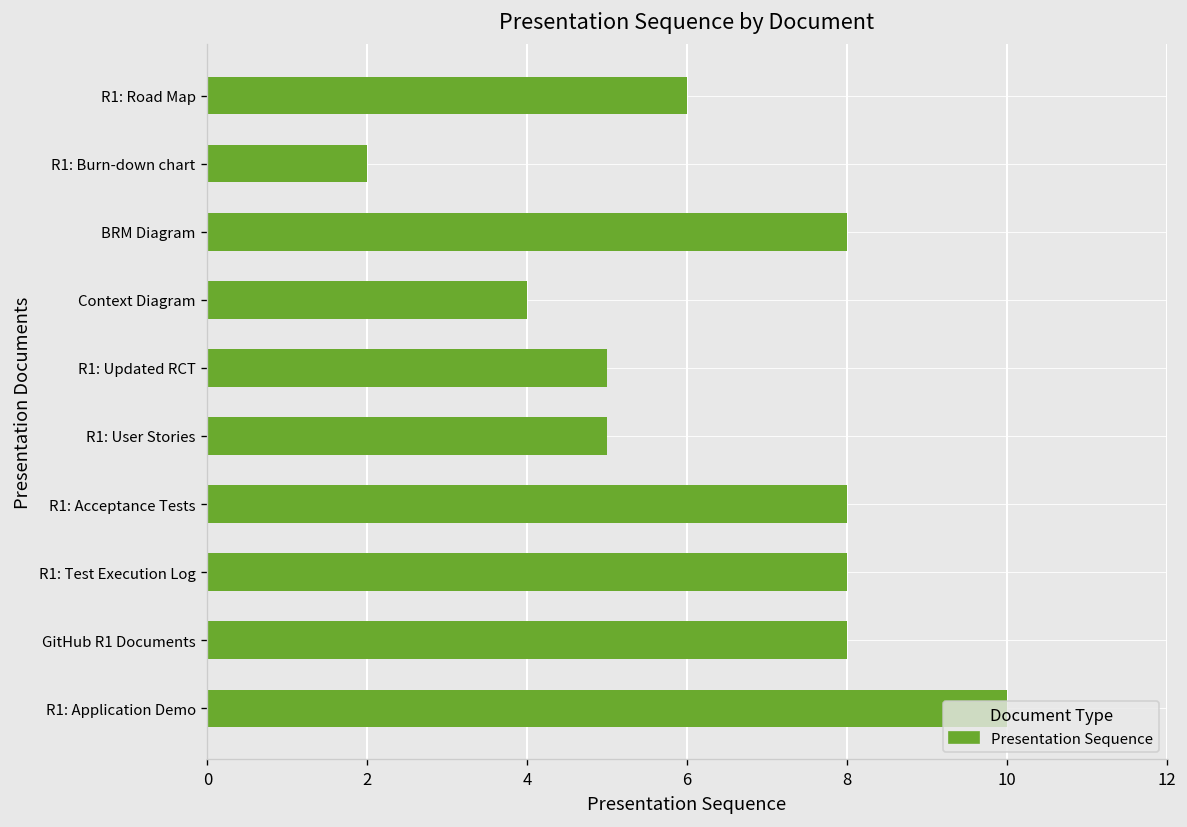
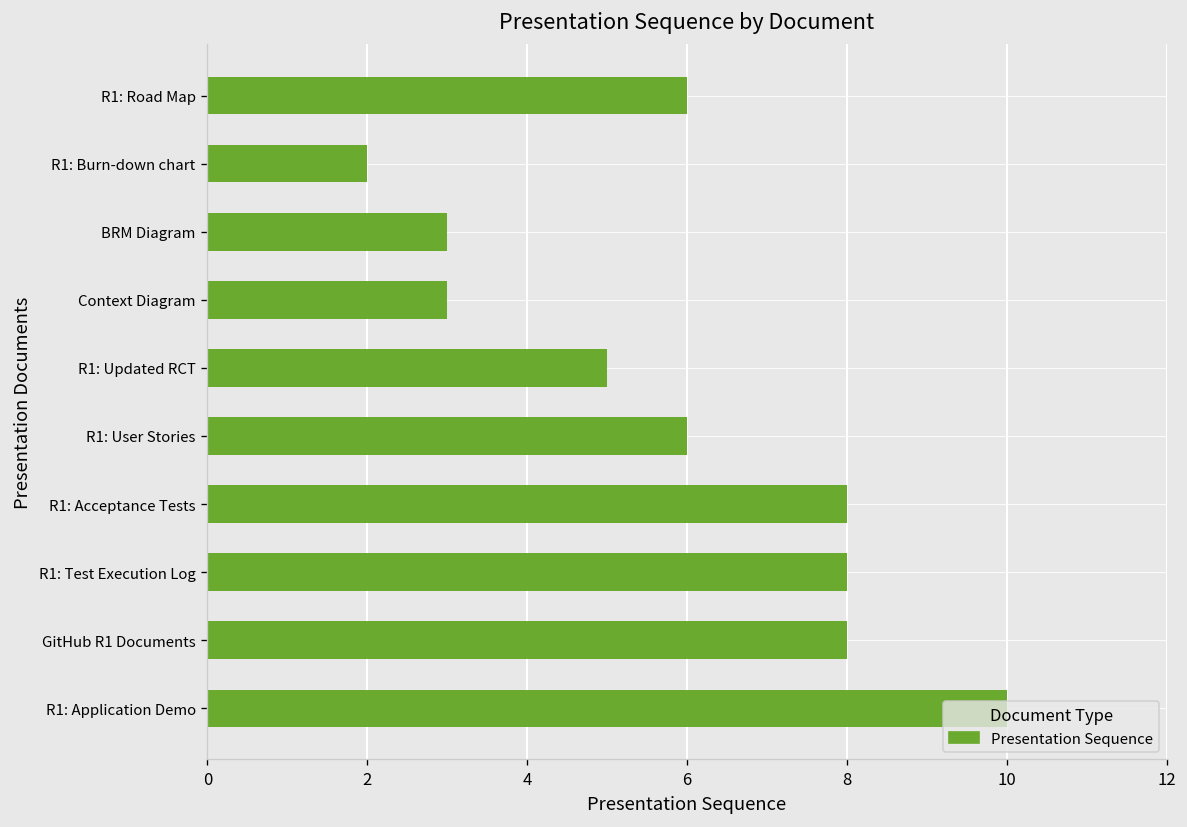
  {
    "R1: Road Map": 6,
    "R1: Burn-down chart": 2,
-   "BRM Diagram": 8,
-   "Context Diagram": 4,
+   "BRM Diagram": 3,
+   "Context Diagram": 3,
    "R1: Updated RCT": 5,
-   "R1: User Stories": 5,
+   "R1: User Stories": 6,
    "R1: Acceptance Tests": 8,
    "R1: Test Execution Log": 8,
    "GitHub R1 Documents": 8
  }
